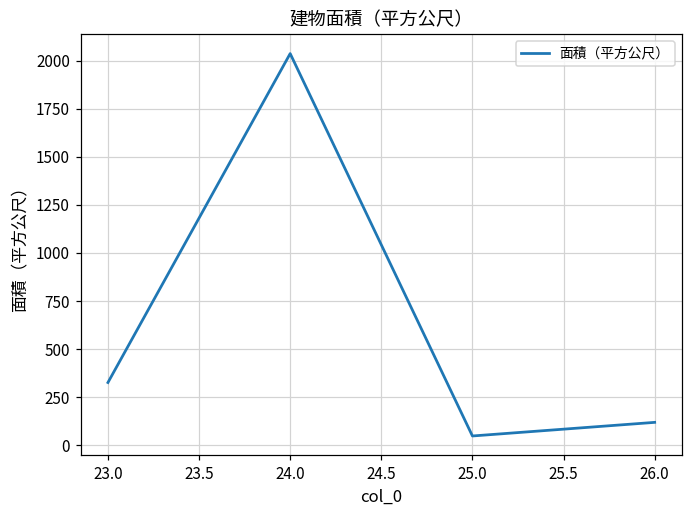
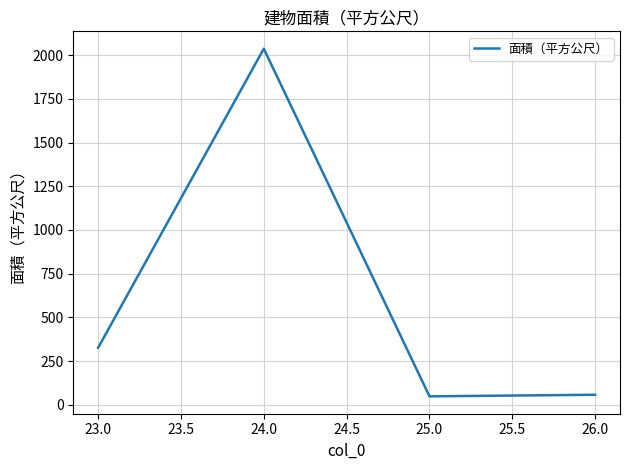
  {
    "23.0": 330,
    "24.0": 2040,
    "25.0": 50,
-   "26.0": 120
+   "26.0": 60
  }
